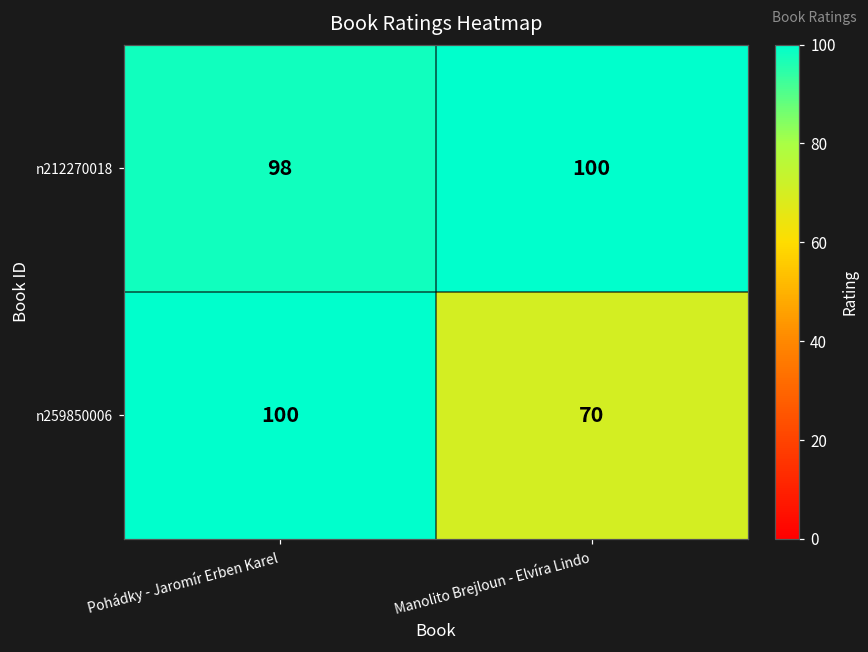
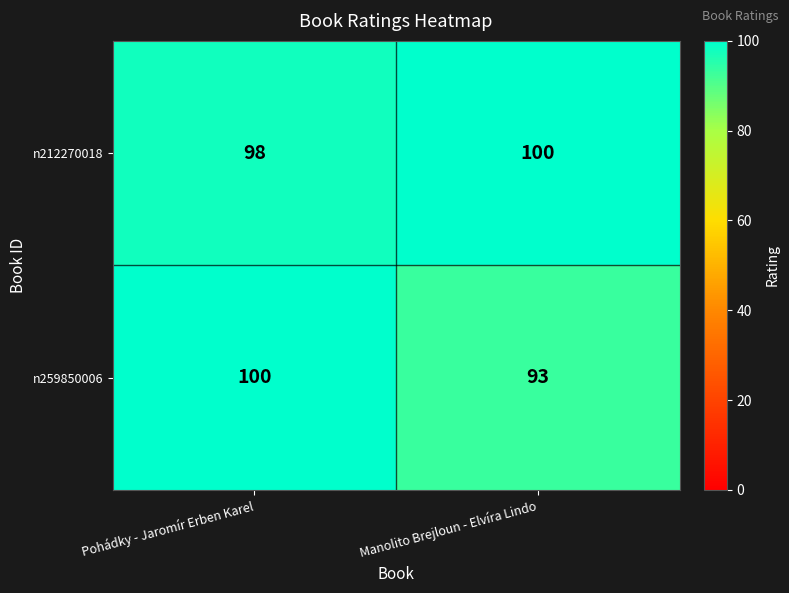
  {
    "n212270018": {
      "Pohádky - Jaromír Erben Karel": 98,
      "Manolito Brejloun - Elvíra Lindo": 100
    },
    "n259850006": {
      "Pohádky - Jaromír Erben Karel": 100,
-     "Manolito Brejloun - Elvíra Lindo": 70
+     "Manolito Brejloun - Elvíra Lindo": 93
    }
  }
